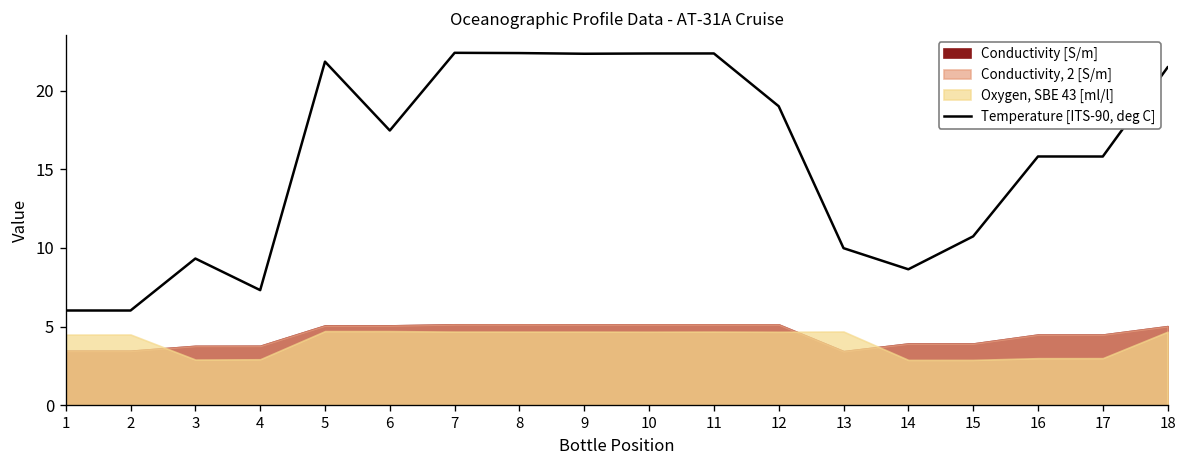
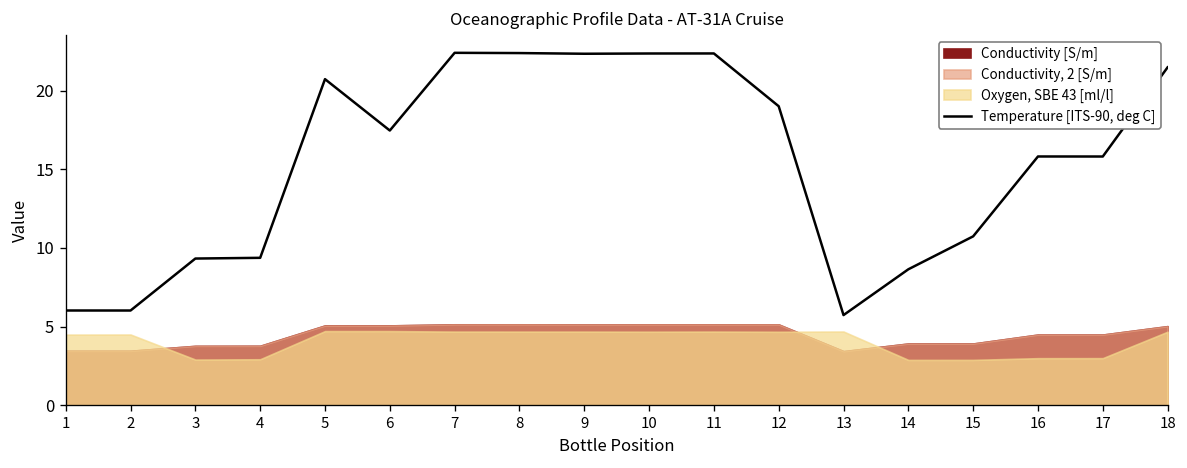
  {
    "Temperature [ITS-90, deg C]": {
      "1": 6.0,
      "2": 6.0,
      "3": 9.3,
-     "4": 7.3,
-     "5": 21.8,
+     "4": 9.4,
+     "5": 20.7,
      "6": 17.5,
      "7": 22.4,
      "8": 22.4,
      "9": 22.3,
      "10": 22.4,
      "11": 22.4,
      "12": 19.0,
-     "13": 10.0,
+     "13": 5.7,
      "14": 8.6,
      "15": 10.7,
      "16": 15.8,
      "17": 15.8,
      "18": 21.5
    }
  }
